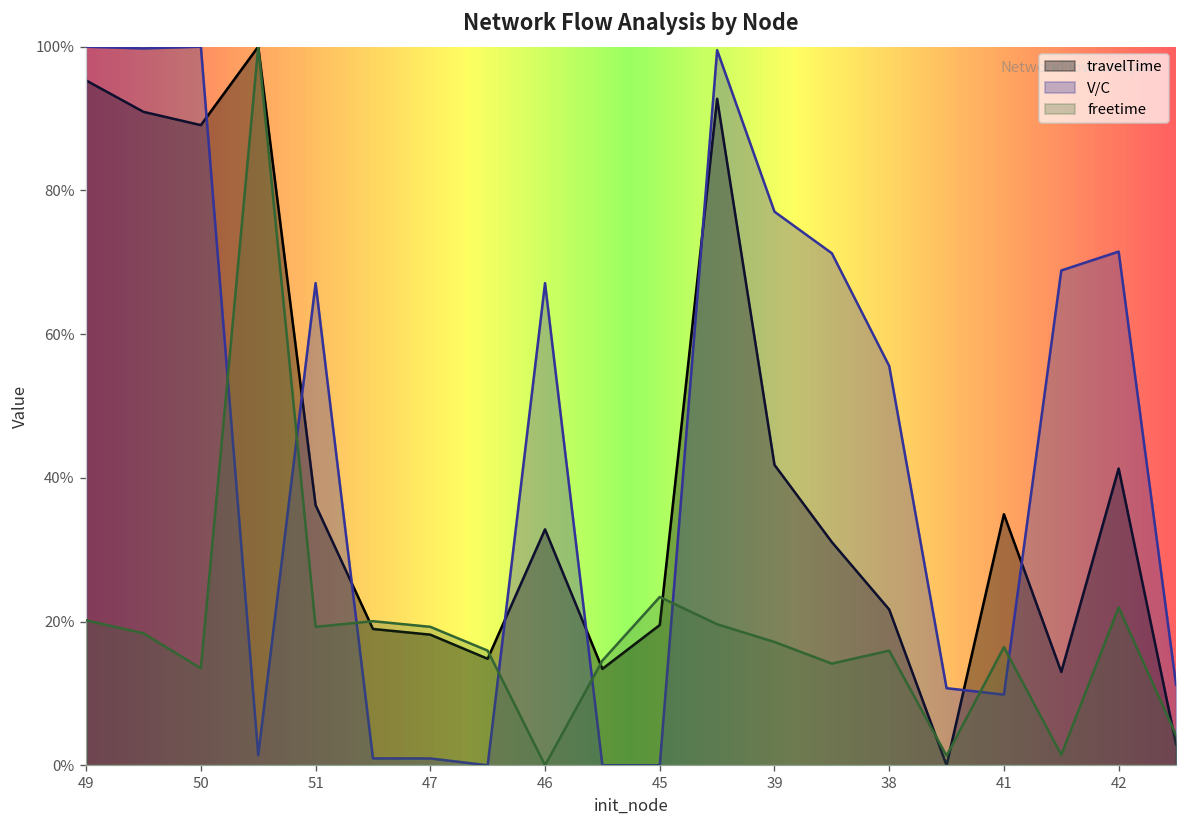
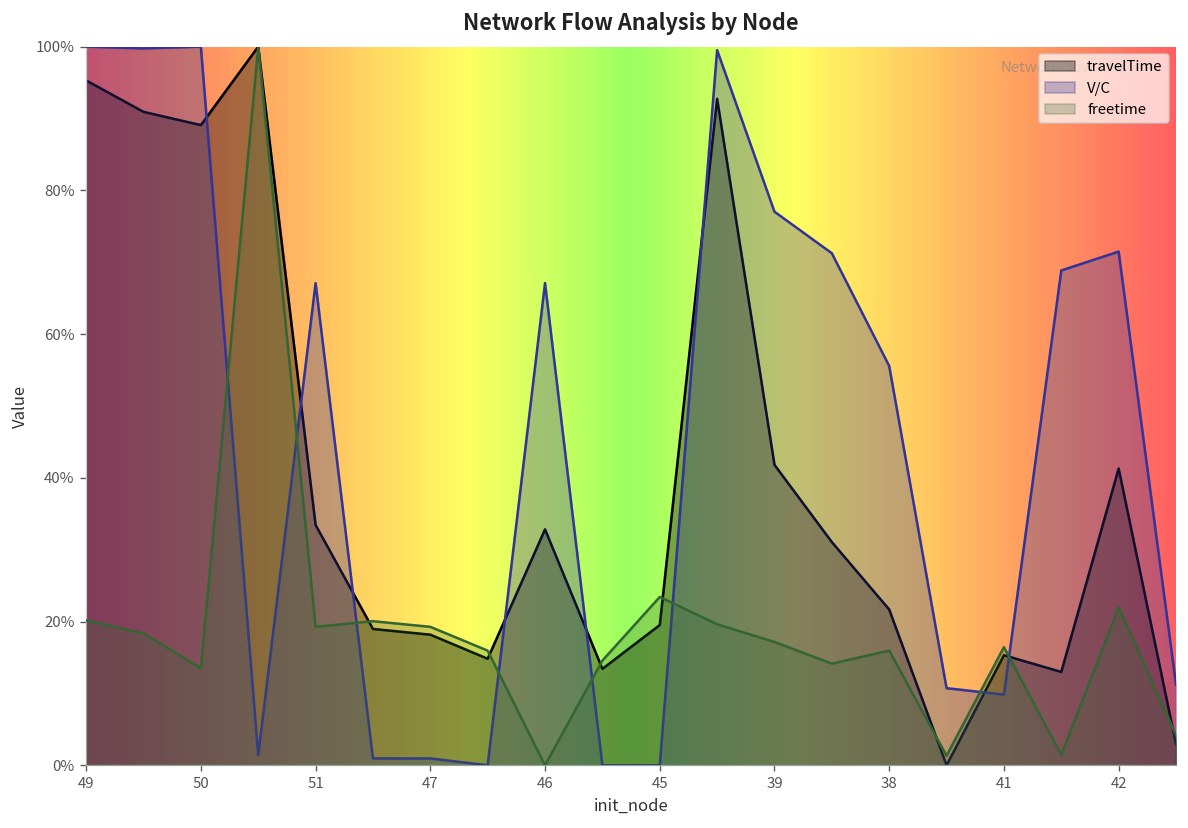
  {
    "travelTime": {
      "49": "95%",
      "50": "89%",
-     "51": "36%",
+     "51": "33%",
      "47": "18%",
      "46": "33%",
      "45": "20%",
      "39": "42%",
      "38": "22%",
-     "41": "35%",
+     "41": "15%",
      "42": "41%"
    }
  }
